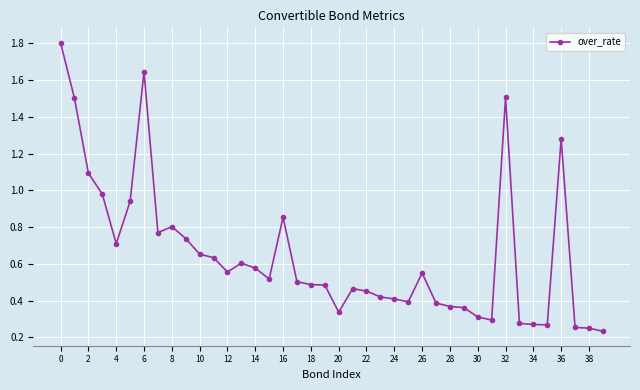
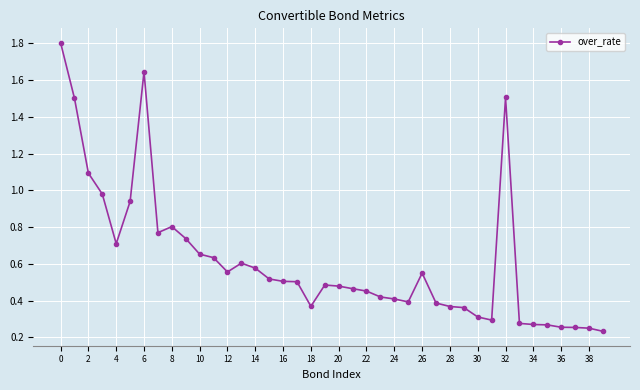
  {
    "0": 1.80,
    "2": 1.09,
    "4": 0.71,
    "6": 1.65,
    "8": 0.80,
    "10": 0.65,
    "12": 0.56,
    "14": 0.58,
-   "16": 0.85,
-   "18": 0.49,
-   "20": 0.34,
+   "16": 0.51,
+   "18": 0.37,
+   "20": 0.48,
    "22": 0.45,
    "24": 0.41,
    "26": 0.55,
    "28": 0.37,
    "30": 0.31,
    "32": 1.51,
    "34": 0.27,
-   "36": 1.28,
+   "36": 0.26,
    "38": 0.25
  }
